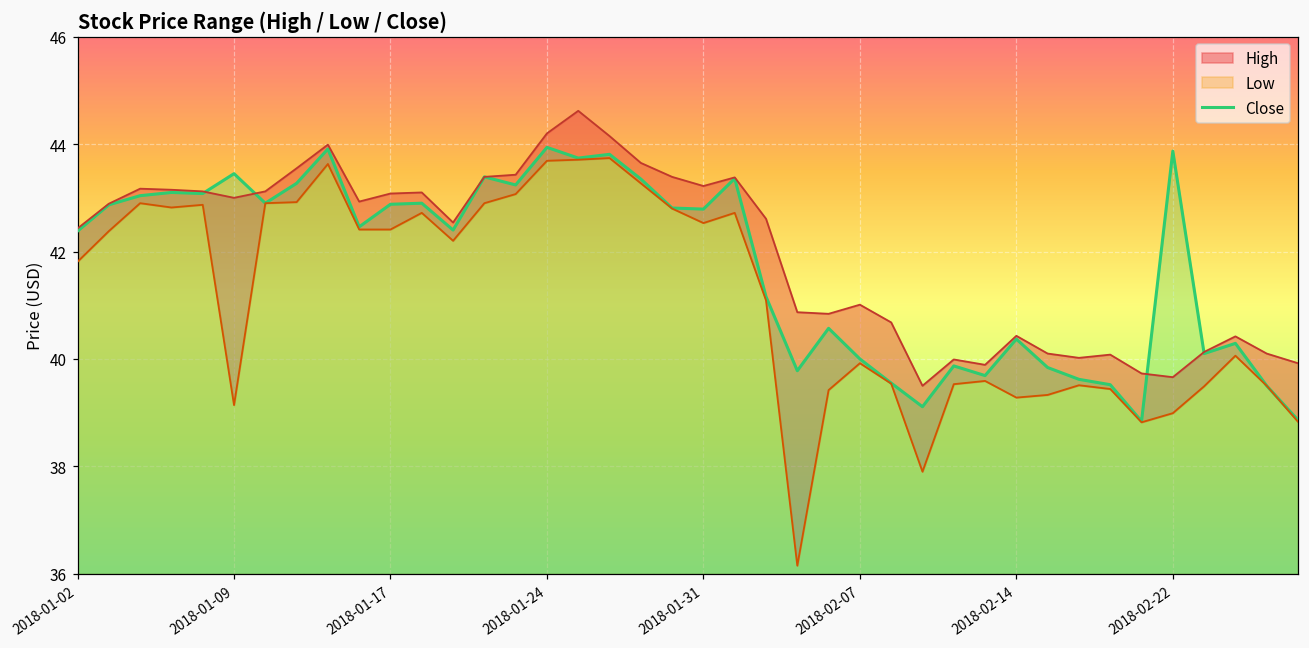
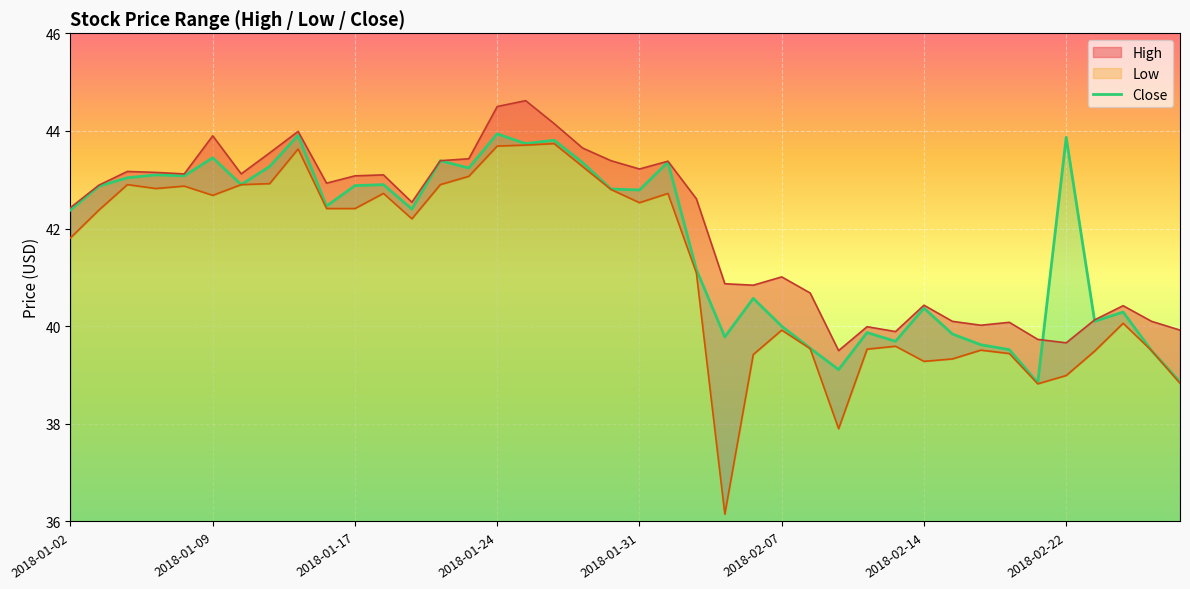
  {
    "Close": {
      "2018-01-09": 43.5,
      "2018-01-17": 42.9,
      "2018-01-24": 43.9,
      "2018-01-31": 42.8,
      "2018-02-07": 40.0,
      "2018-02-14": 40.4,
      "2018-02-22": 43.9
    },
    "High": {
-     "2018-01-09": 43.0,
+     "2018-01-09": 43.9,
      "2018-01-17": 43.1,
-     "2018-01-24": 44.2,
+     "2018-01-24": 44.5,
      "2018-01-31": 43.2,
      "2018-02-07": 41.0,
      "2018-02-14": 40.4,
      "2018-02-22": 39.7
    },
    "Low": {
      "2018-01-02": 41.8,
-     "2018-01-09": 39.1,
+     "2018-01-09": 42.7,
      "2018-01-17": 42.4,
      "2018-01-24": 43.7,
      "2018-01-31": 42.5,
      "2018-02-07": 39.9,
      "2018-02-14": 39.3,
      "2018-02-22": 39.0
    }
  }
